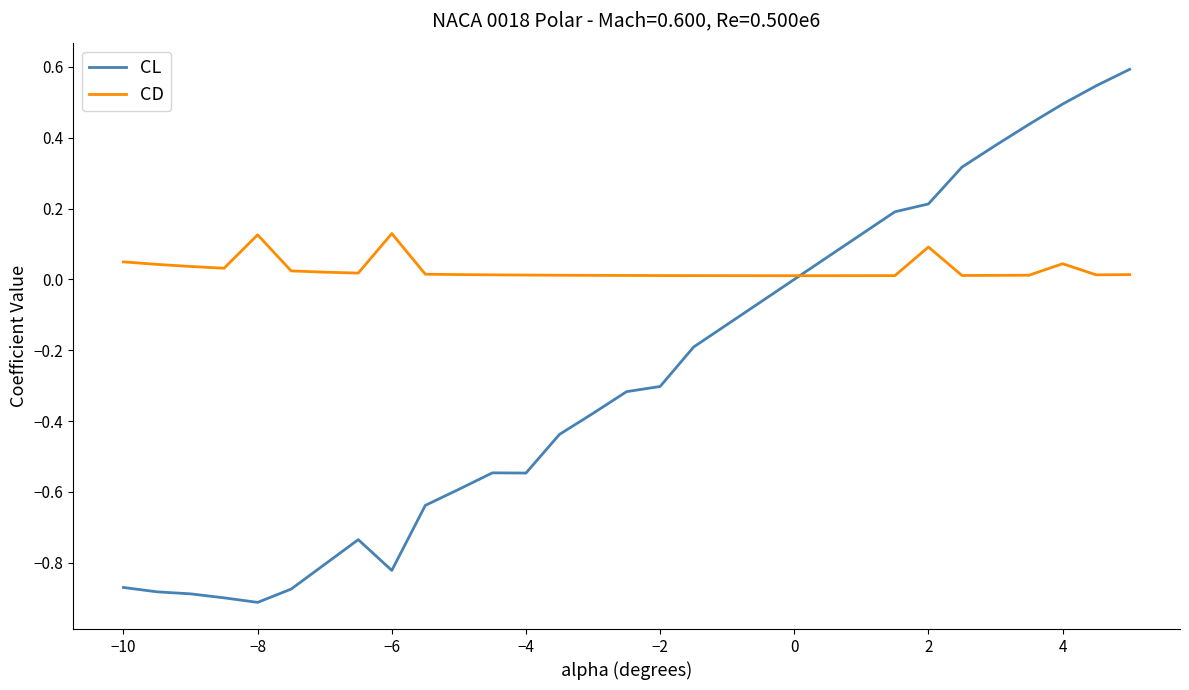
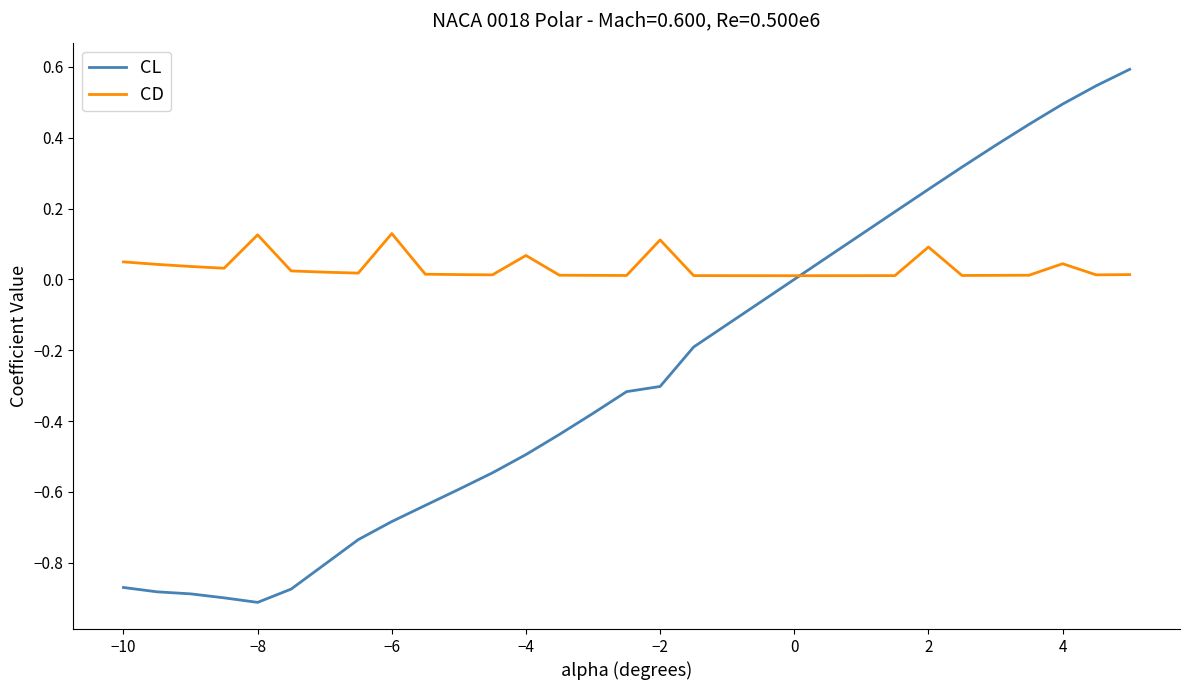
  {
    "CL": {
      "−10": -0.87,
      "−8": -0.91,
-     "−6": -0.82,
-     "−4": -0.55,
+     "−6": -0.68,
+     "−4": -0.49,
      "−2": -0.30,
      "0": 0.00,
-     "2": 0.21,
+     "2": 0.25,
      "4": 0.50
    },
    "CD": {
      "−10": 0.05,
      "−8": 0.13,
      "−6": 0.13,
-     "−4": 0.01,
-     "−2": 0.01,
+     "−4": 0.07,
+     "−2": 0.11,
      "0": 0.01,
      "2": 0.09,
      "4": 0.04
    }
  }
